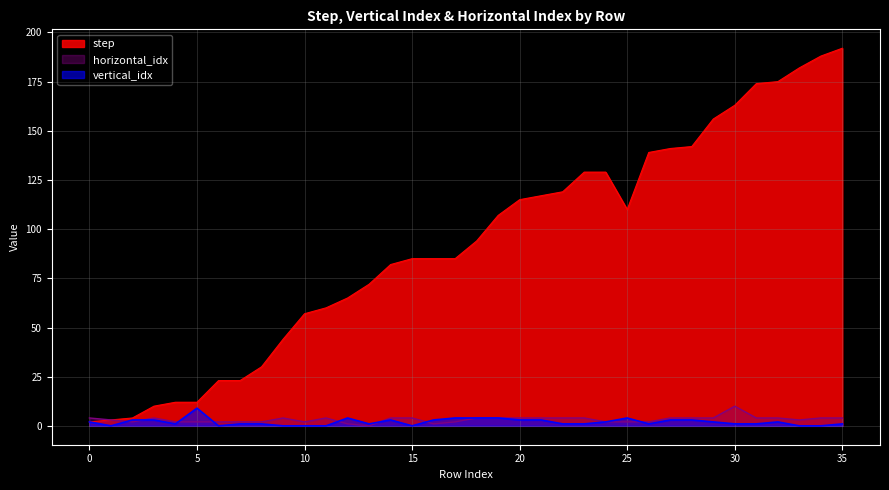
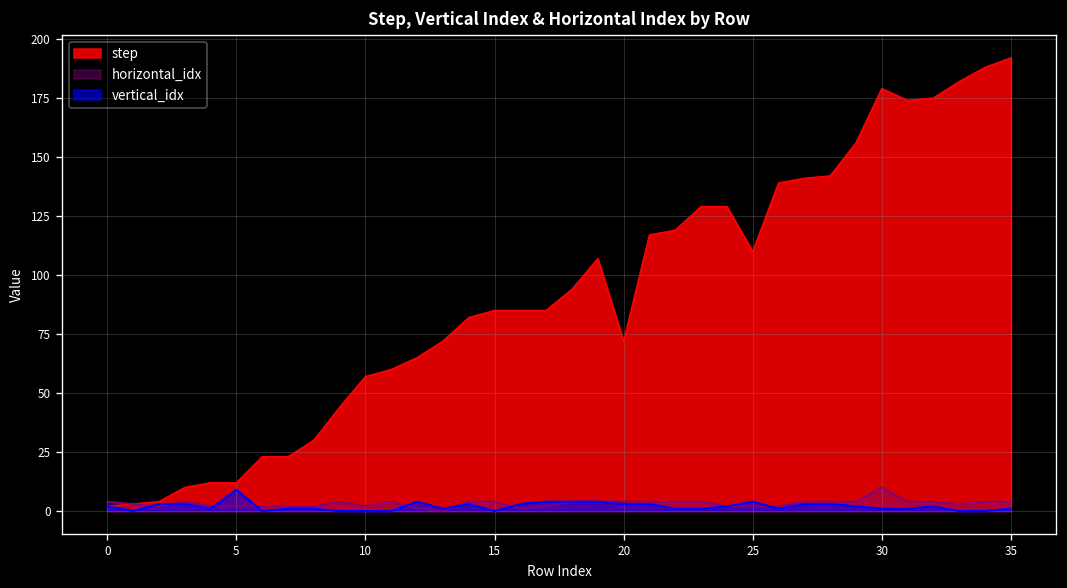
  {
    "step": {
      "5": 12,
      "10": 57,
      "15": 85,
-     "20": 115,
+     "20": 72,
      "25": 110,
-     "30": 163,
+     "30": 179,
      "35": 192
    },
    "horizontal_idx": {
      "0": 4,
      "5": 2,
      "10": 2,
      "15": 4,
      "25": 2,
      "30": 10,
      "35": 4
    },
    "vertical_idx": {
      "5": 9,
      "10": 0,
      "15": 0,
      "25": 4,
      "30": 1,
      "35": 1
    }
  }
